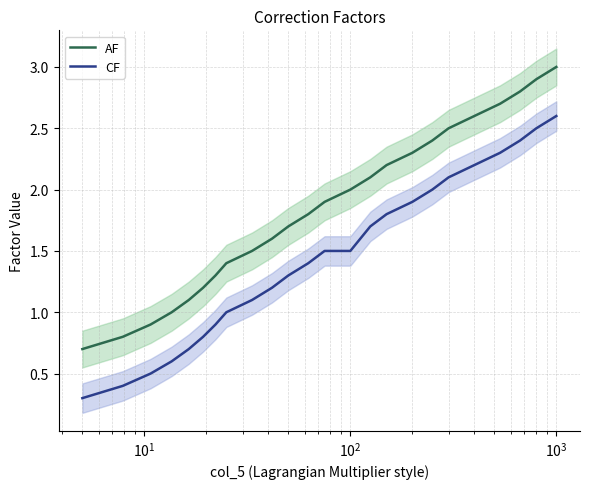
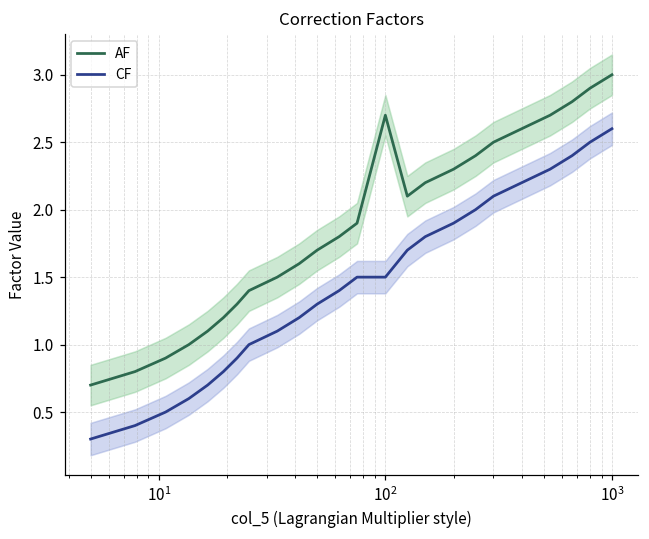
  {
    "AF": {
-     "10^2": 2.0,
+     "10^2": 2.7,
      "10^3": 3.0
    },
    "CF": {
      "10^2": 1.5,
      "10^3": 2.6
    }
  }
